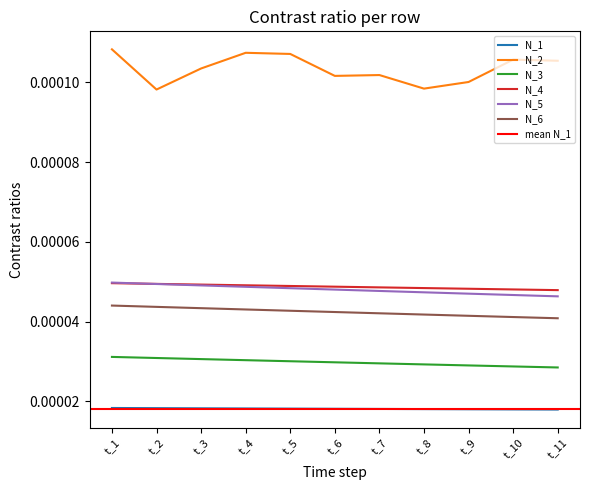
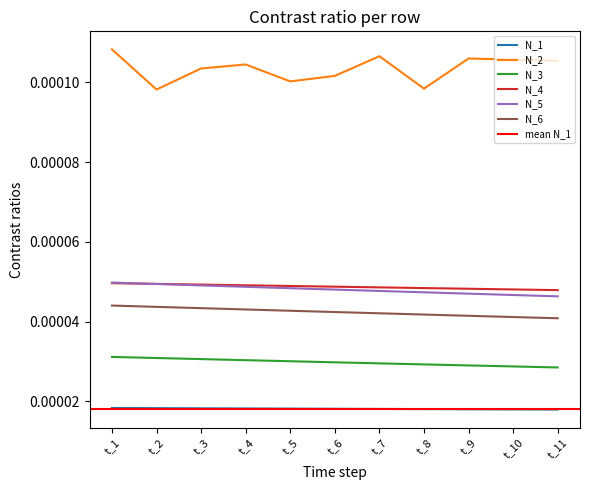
  {
    "N_1": {
      "t_1": 0.000018,
      "t_2": 0.000018,
      "t_3": 0.000018,
      "t_4": 0.000018,
      "t_5": 0.000018,
      "t_6": 0.000018,
      "t_7": 0.000018,
      "t_8": 0.000018,
      "t_9": 0.000018,
      "t_10": 0.000018,
      "t_11": 0.000018
    },
    "N_2": {
      "t_1": 0.000108,
      "t_2": 0.000098,
      "t_3": 0.000103,
-     "t_4": 0.000107,
-     "t_5": 0.000107,
+     "t_4": 0.000104,
+     "t_5": 0.000100,
      "t_6": 0.000102,
-     "t_7": 0.000102,
+     "t_7": 0.000107,
      "t_8": 0.000098,
-     "t_9": 0.000100
+     "t_9": 0.000106
    },
    "N_3": {
      "t_1": 0.000031,
      "t_2": 0.000031,
      "t_3": 0.000031,
      "t_4": 0.000030,
      "t_5": 0.000030,
      "t_6": 0.000030,
      "t_7": 0.000030,
      "t_8": 0.000029,
      "t_9": 0.000029,
      "t_10": 0.000029,
      "t_11": 0.000029
    },
    "N_4": {
      "t_6": 0.000049,
      "t_7": 0.000049,
      "t_8": 0.000048,
      "t_9": 0.000048,
      "t_10": 0.000048,
      "t_11": 0.000048
    },
    "N_5": {
      "t_6": 0.000048,
      "t_7": 0.000048,
      "t_8": 0.000047,
      "t_9": 0.000047,
      "t_10": 0.000047,
      "t_11": 0.000046
    },
    "N_6": {
      "t_1": 0.000044,
      "t_2": 0.000044,
      "t_3": 0.000043,
      "t_4": 0.000043,
      "t_5": 0.000043,
      "t_6": 0.000042,
      "t_7": 0.000042,
      "t_8": 0.000042,
      "t_9": 0.000041,
      "t_10": 0.000041,
      "t_11": 0.000041
    }
  }
